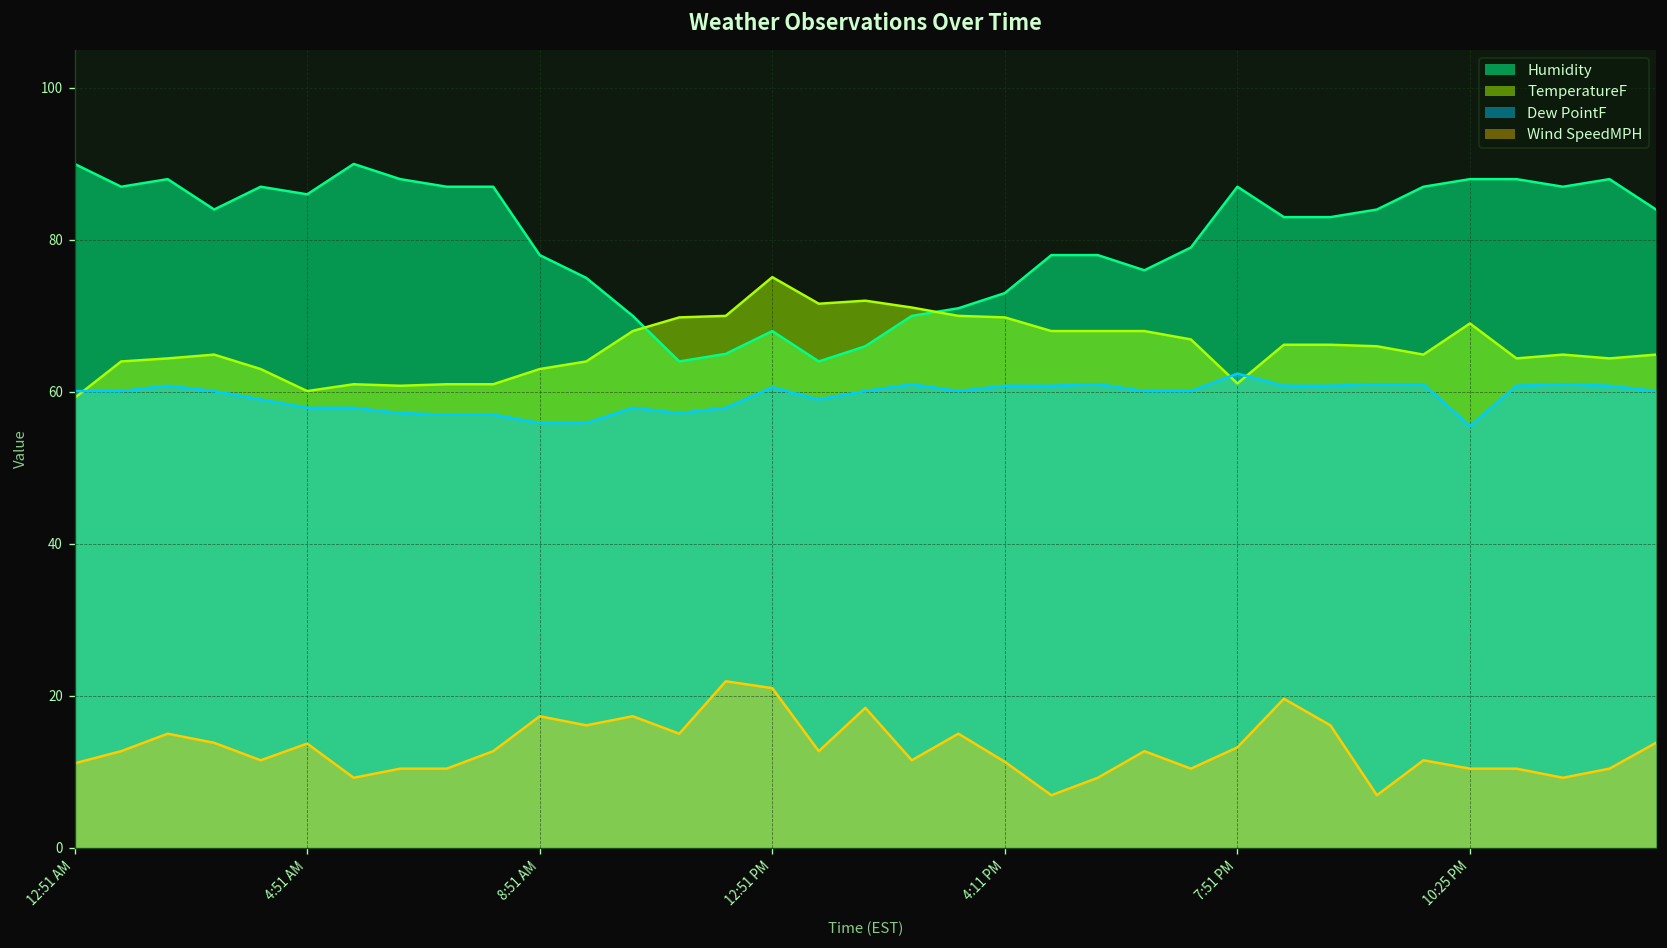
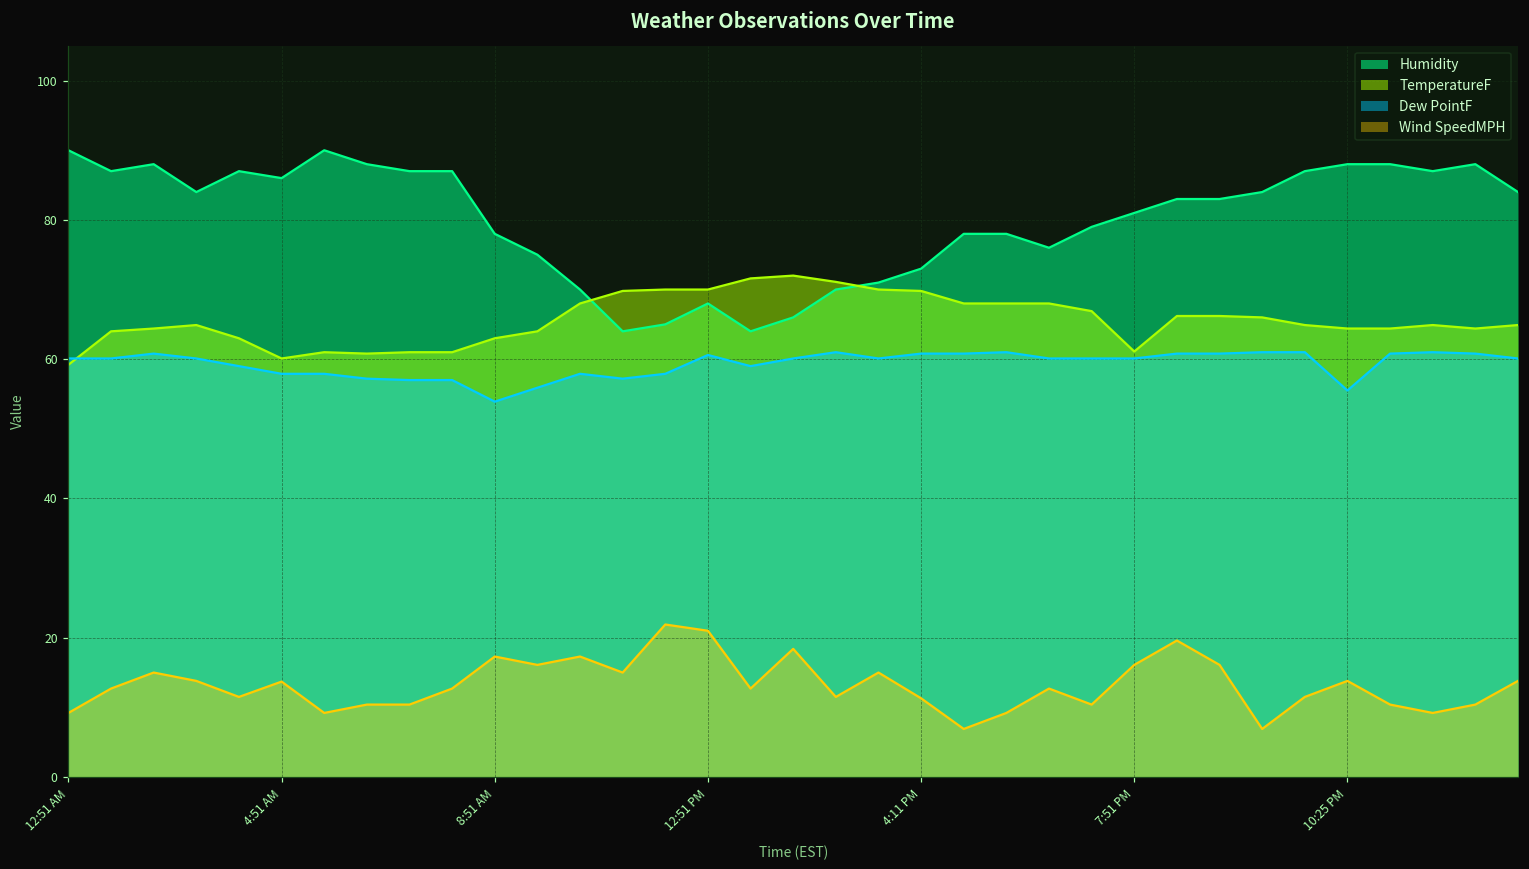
  {
    "Humidity": {
      "12:51 AM": 90,
      "4:51 AM": 86,
      "8:51 AM": 78,
      "12:51 PM": 68,
      "4:11 PM": 73,
-     "7:51 PM": 87,
+     "7:51 PM": 81,
      "10:25 PM": 88
    },
    "TemperatureF": {
      "12:51 AM": 59,
      "4:51 AM": 60,
      "8:51 AM": 63,
-     "12:51 PM": 75,
+     "12:51 PM": 70,
      "4:11 PM": 70,
      "7:51 PM": 61,
-     "10:25 PM": 69
+     "10:25 PM": 64
    },
    "Dew PointF": {
      "12:51 AM": 60,
      "4:51 AM": 58,
-     "8:51 AM": 56,
+     "8:51 AM": 54,
      "12:51 PM": 61,
      "4:11 PM": 61,
-     "7:51 PM": 62,
+     "7:51 PM": 60,
      "10:25 PM": 56
    },
    "Wind SpeedMPH": {
-     "12:51 AM": 11,
+     "12:51 AM": 9,
      "4:51 AM": 14,
      "8:51 AM": 17,
      "12:51 PM": 21,
      "4:11 PM": 11,
-     "7:51 PM": 13,
-     "10:25 PM": 10
+     "7:51 PM": 16,
+     "10:25 PM": 14
    }
  }
